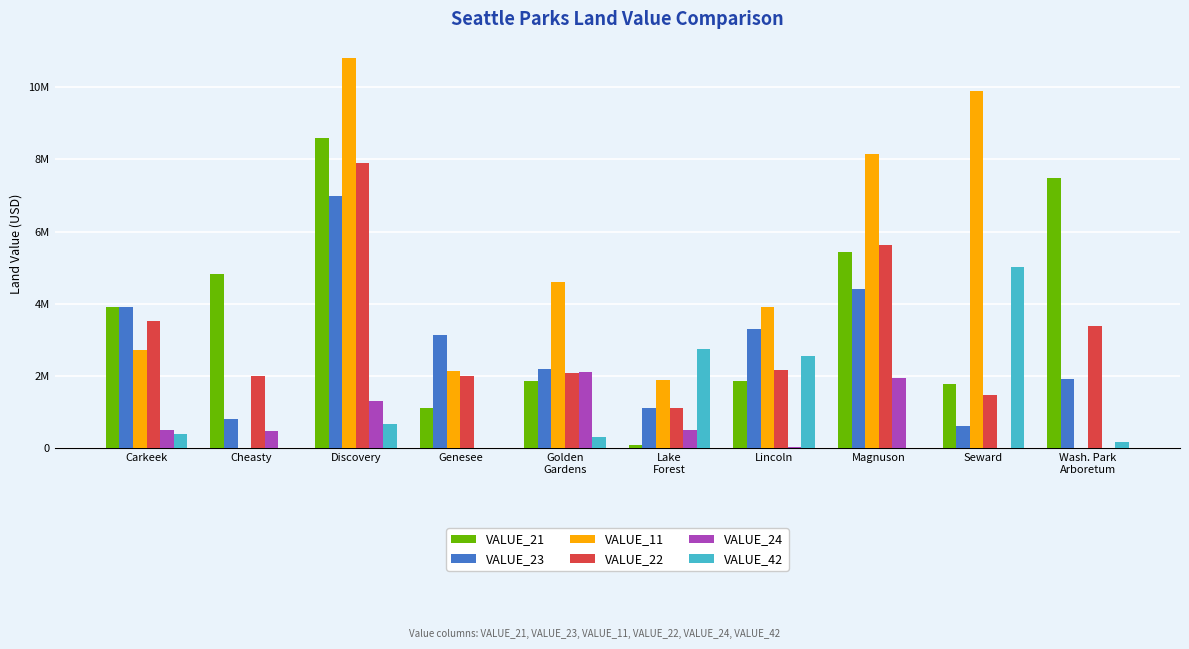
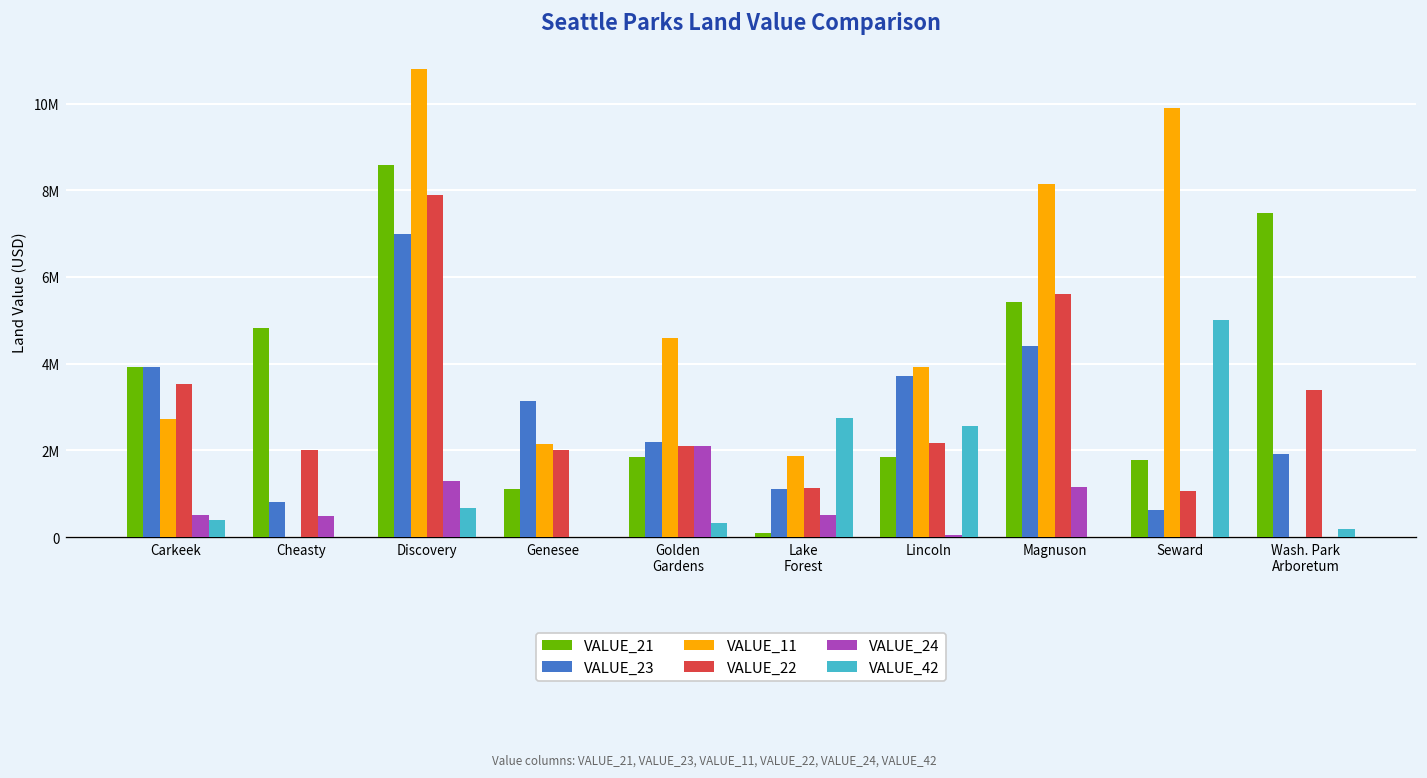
  {
    "VALUE_21": {
      "Carkeek": 3900000,
      "Cheasty": 4800000,
      "Discovery": 8600000,
      "Genesee": 1100000,
      "Golden Gardens": 1900000,
      "Lake Forest": 100000,
      "Lincoln": 1900000,
      "Magnuson": 5400000,
      "Seward": 1800000,
      "Wash. Park Arboretum": 7500000
    },
    "VALUE_23": {
      "Carkeek": 3900000,
      "Cheasty": 800000,
      "Discovery": 7000000,
      "Genesee": 3100000,
      "Golden Gardens": 2200000,
      "Lake Forest": 1100000,
-     "Lincoln": 3300000,
+     "Lincoln": 3700000,
      "Magnuson": 4400000,
      "Seward": 600000,
      "Wash. Park Arboretum": 1900000
    },
    "VALUE_11": {
      "Carkeek": 2700000,
      "Cheasty": 0,
      "Discovery": 10800000,
      "Genesee": 2200000,
      "Golden Gardens": 4600000,
      "Lake Forest": 1900000,
      "Lincoln": 3900000,
      "Magnuson": 8100000,
      "Seward": 9900000,
      "Wash. Park Arboretum": 0
    },
    "VALUE_22": {
      "Carkeek": 3500000,
      "Cheasty": 2000000,
      "Discovery": 7900000,
      "Genesee": 2000000,
      "Golden Gardens": 2100000,
      "Lake Forest": 1100000,
      "Lincoln": 2200000,
      "Magnuson": 5600000,
-     "Seward": 1500000,
+     "Seward": 1100000,
      "Wash. Park Arboretum": 3400000
    },
    "VALUE_24": {
      "Carkeek": 500000,
      "Cheasty": 500000,
      "Discovery": 1300000,
      "Genesee": 0,
      "Golden Gardens": 2100000,
      "Lake Forest": 500000,
-     "Magnuson": 1900000,
+     "Magnuson": 1200000,
      "Seward": 0,
      "Wash. Park Arboretum": 0
    },
    "VALUE_42": {
      "Carkeek": 400000,
      "Cheasty": 0,
      "Discovery": 700000,
      "Genesee": 0,
      "Golden Gardens": 300000,
      "Lake Forest": 2700000,
      "Lincoln": 2600000,
      "Magnuson": 0,
      "Seward": 5000000,
      "Wash. Park Arboretum": 200000
    }
  }
